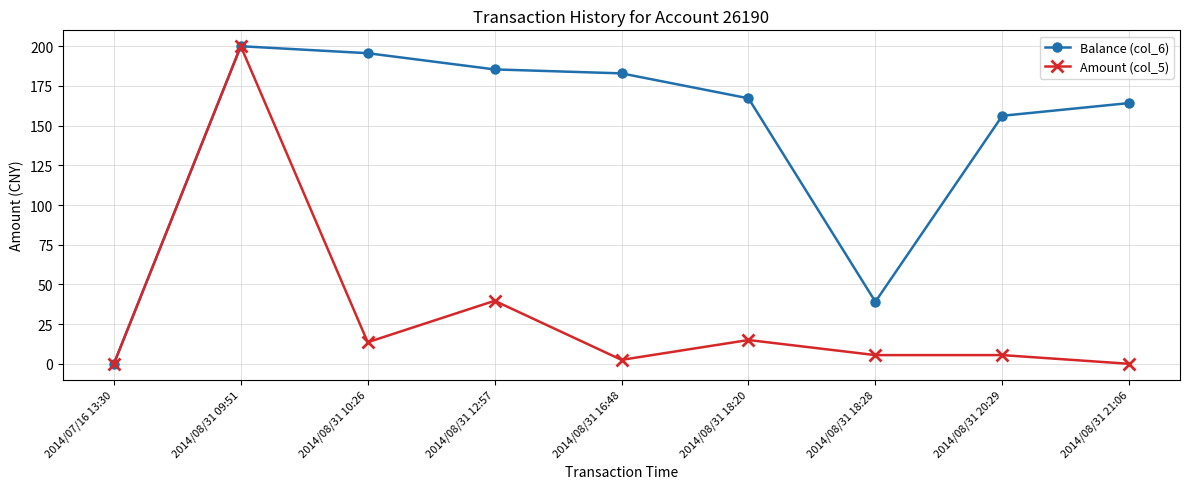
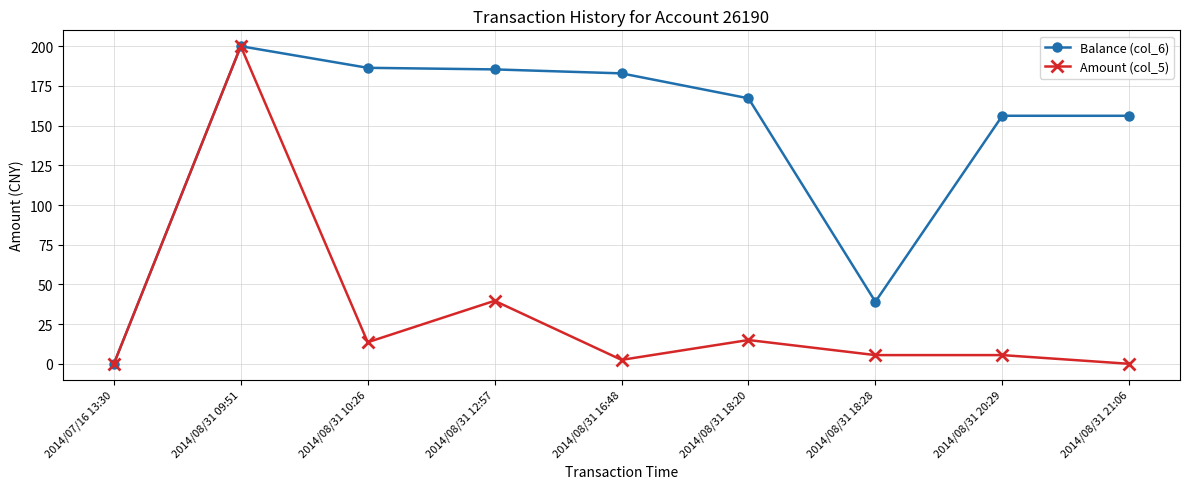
  {
    "Balance (col_6)": {
-     "2014/08/31 10:26": 196,
+     "2014/08/31 10:26": 186,
      "2014/08/31 12:57": 185,
      "2014/08/31 16:48": 183,
      "2014/08/31 18:20": 167,
      "2014/08/31 18:28": 39,
      "2014/08/31 20:29": 156,
-     "2014/08/31 21:06": 164
+     "2014/08/31 21:06": 156
    },
    "Amount (col_5)": {
      "2014/08/31 10:26": 14,
      "2014/08/31 12:57": 40,
      "2014/08/31 16:48": 3,
      "2014/08/31 18:20": 15,
      "2014/08/31 18:28": 6,
      "2014/08/31 20:29": 6,
      "2014/08/31 21:06": 0
    }
  }
